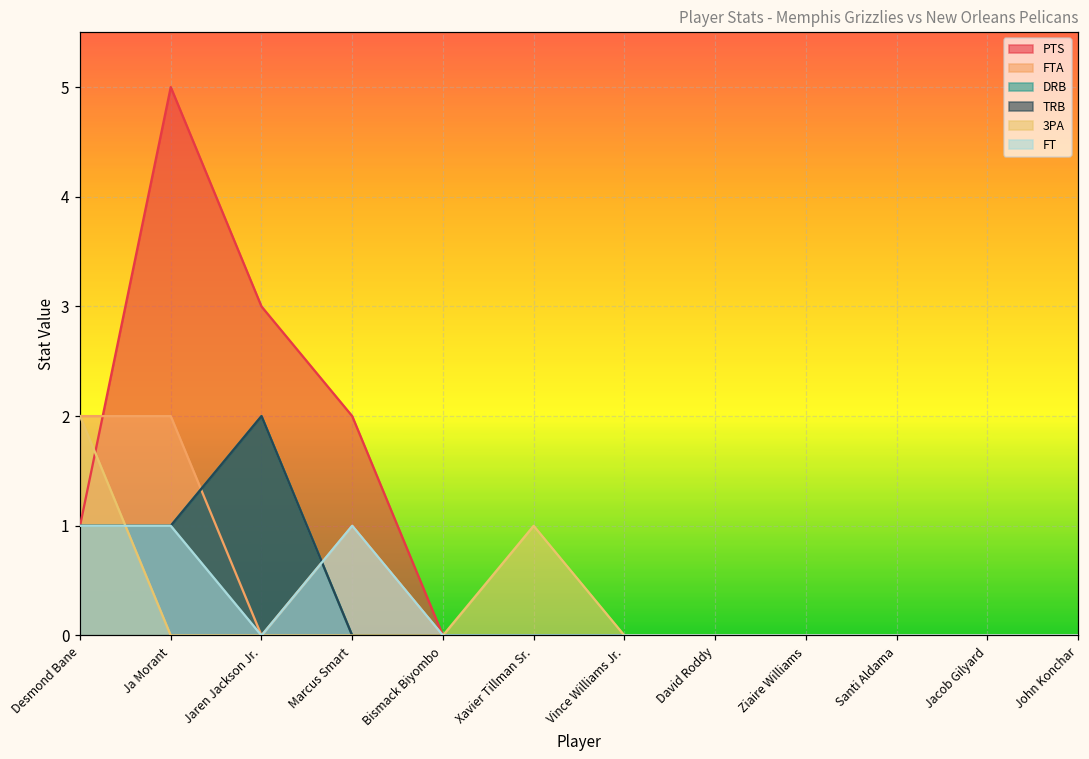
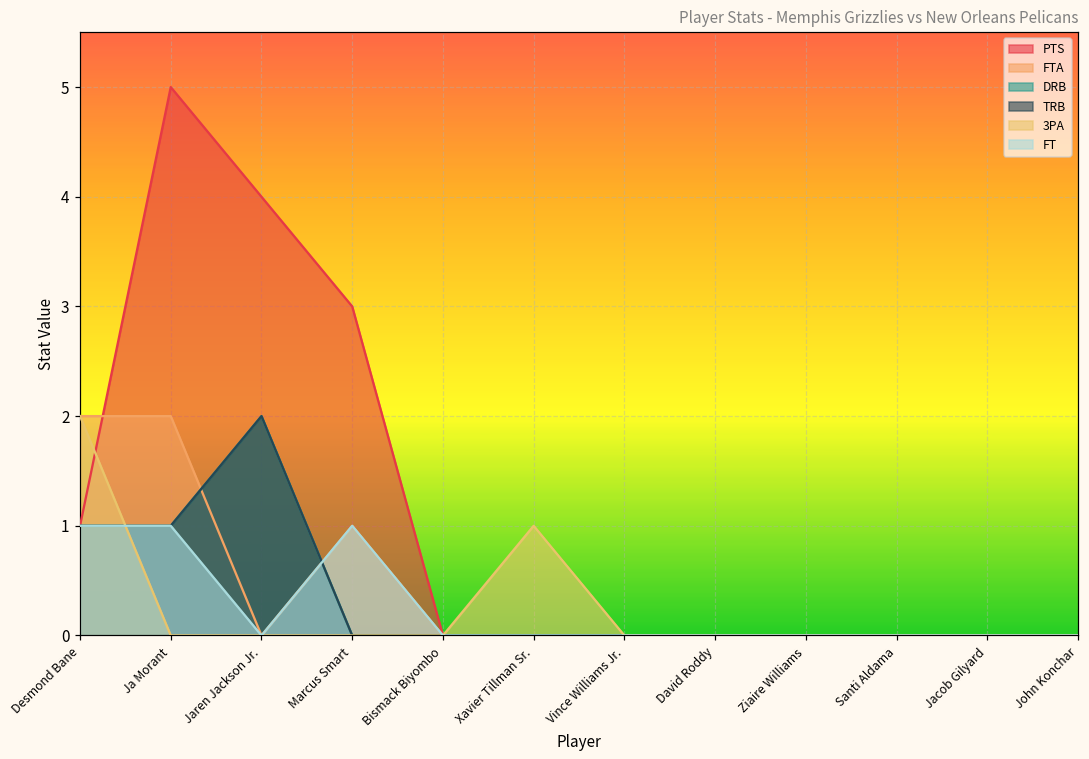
  {
    "PTS": {
      "Ja Morant": 5,
-     "Jaren Jackson Jr.": 3,
-     "Marcus Smart": 2
+     "Jaren Jackson Jr.": 4,
+     "Marcus Smart": 3
    },
    "TRB": {
      "Jaren Jackson Jr.": 2
    }
  }
